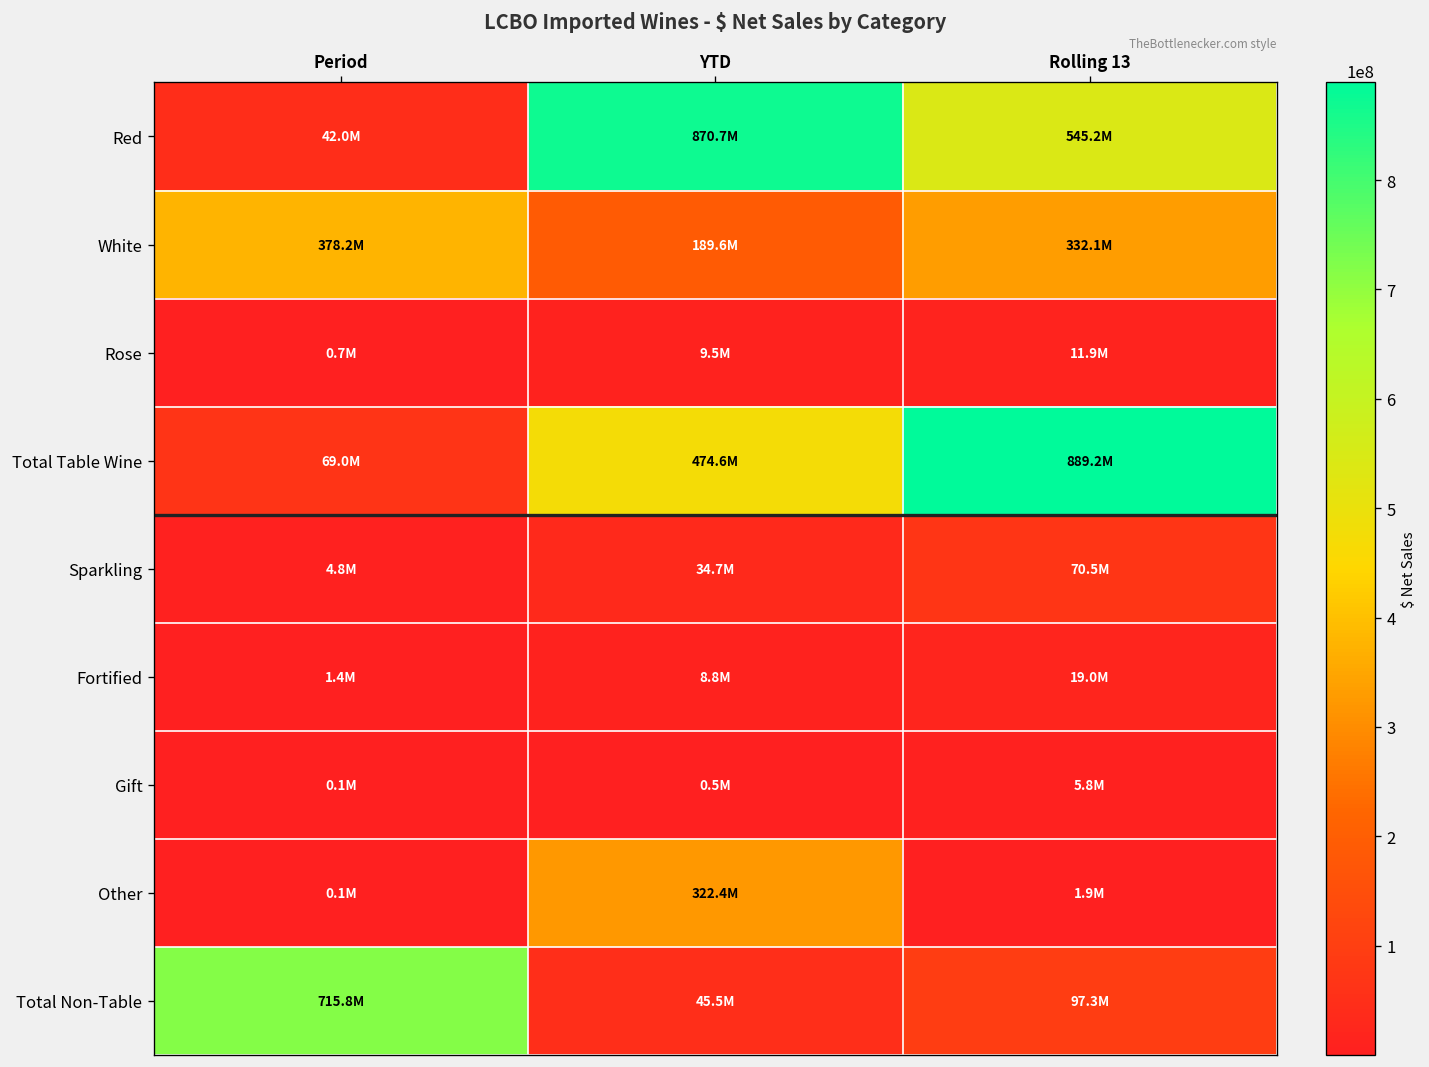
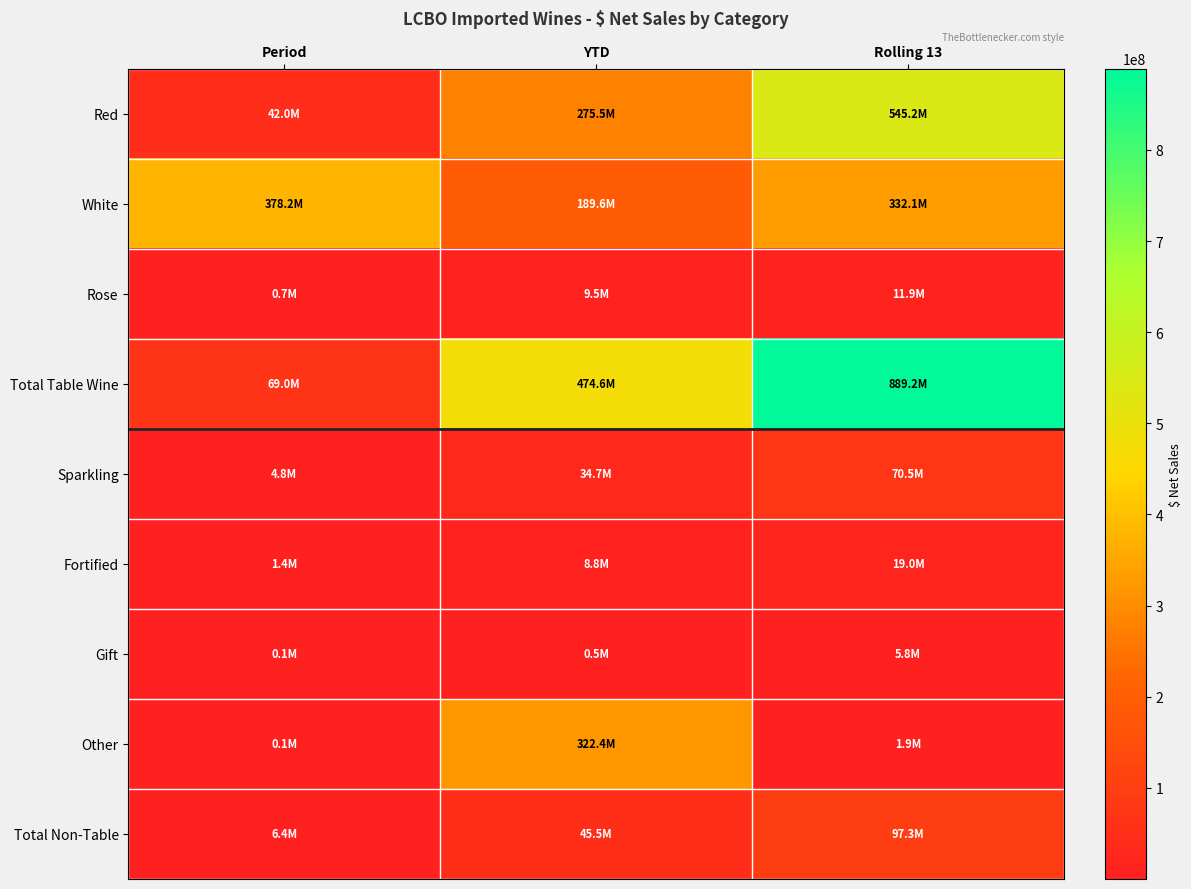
  {
    "Red": {
      "Period": "42.0M",
-     "YTD": "870.7M",
+     "YTD": "275.5M",
      "Rolling 13": "545.2M"
    },
    "White": {
      "Period": "378.2M",
      "YTD": "189.6M",
      "Rolling 13": "332.1M"
    },
    "Rose": {
      "Period": "0.7M",
      "YTD": "9.5M",
      "Rolling 13": "11.9M"
    },
    "Total Table Wine": {
      "Period": "69.0M",
      "YTD": "474.6M",
      "Rolling 13": "889.2M"
    },
    "Sparkling": {
      "Period": "4.8M",
      "YTD": "34.7M",
      "Rolling 13": "70.5M"
    },
    "Fortified": {
      "Period": "1.4M",
      "YTD": "8.8M",
      "Rolling 13": "19.0M"
    },
    "Gift": {
      "Period": "0.1M",
      "YTD": "0.5M",
      "Rolling 13": "5.8M"
    },
    "Other": {
      "Period": "0.1M",
      "YTD": "322.4M",
      "Rolling 13": "1.9M"
    },
    "Total Non-Table": {
-     "Period": "715.8M",
+     "Period": "6.4M",
      "YTD": "45.5M",
      "Rolling 13": "97.3M"
    }
  }
